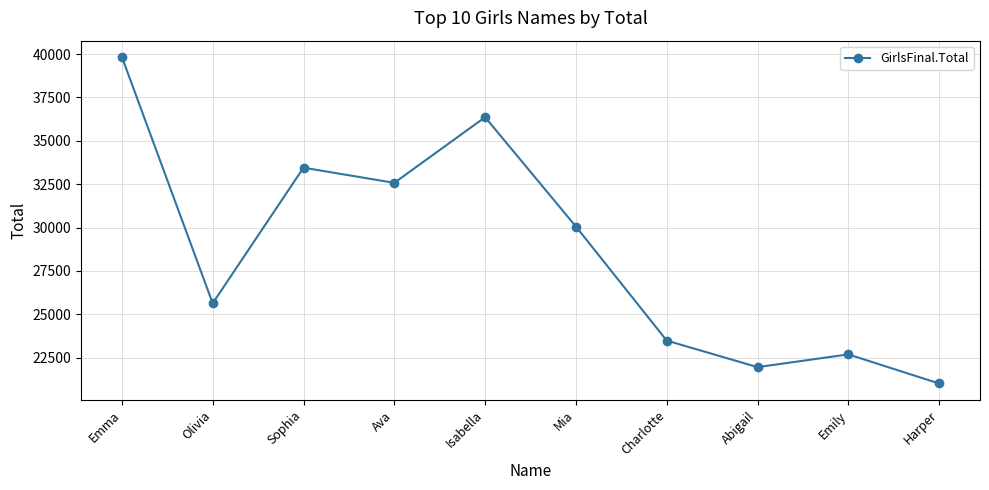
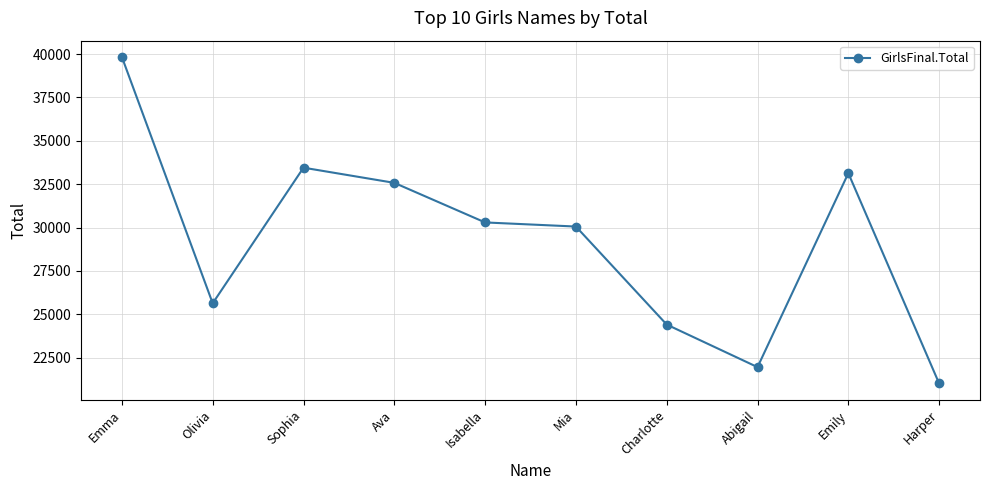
  {
    "Emma": 39800,
    "Olivia": 25600,
    "Sophia": 33500,
    "Ava": 32600,
-   "Isabella": 36400,
+   "Isabella": 30300,
    "Mia": 30100,
-   "Charlotte": 23500,
+   "Charlotte": 24400,
    "Abigail": 22000,
-   "Emily": 22700,
+   "Emily": 33100,
    "Harper": 21000
  }
